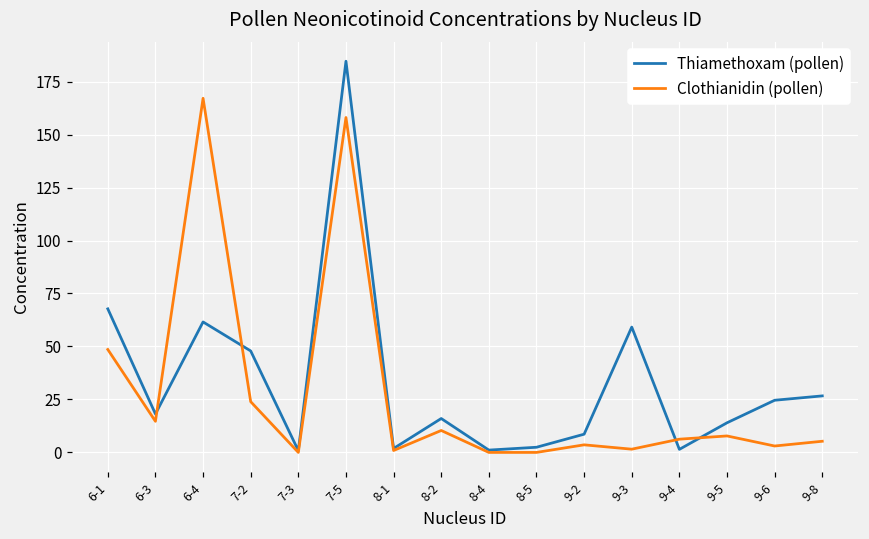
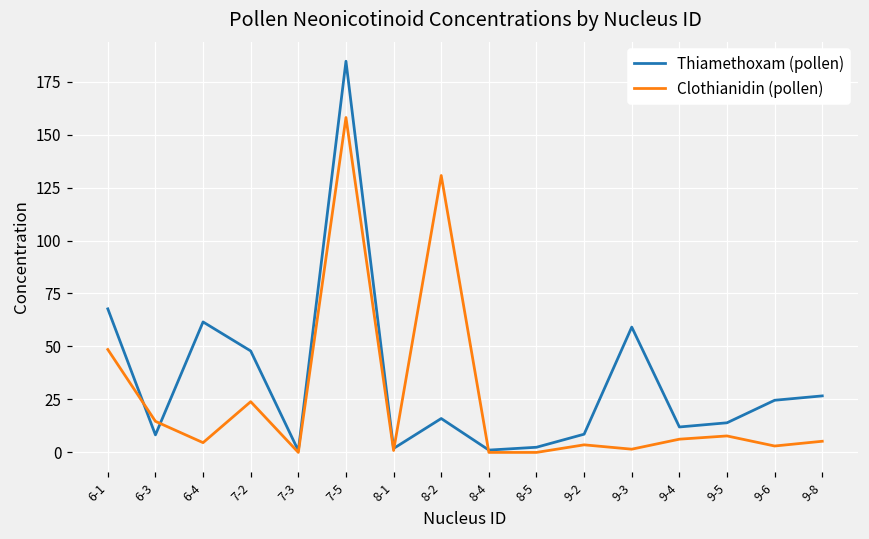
  {
    "Thiamethoxam (pollen)": {
      "6-1": 68,
-     "6-3": 18,
+     "6-3": 8,
      "6-4": 62,
      "7-2": 48,
      "7-5": 185,
      "8-2": 16,
      "8-5": 2,
      "9-2": 9,
      "9-3": 59,
-     "9-4": 1,
+     "9-4": 12,
      "9-5": 14,
      "9-6": 25,
      "9-8": 27
    },
    "Clothianidin (pollen)": {
      "6-1": 49,
      "6-3": 15,
-     "6-4": 167,
+     "6-4": 5,
      "7-2": 24,
      "7-5": 158,
-     "8-2": 10,
+     "8-2": 131,
      "8-5": 0,
      "9-2": 4,
      "9-3": 2,
      "9-4": 6,
      "9-5": 8,
      "9-6": 3,
      "9-8": 5
    }
  }
